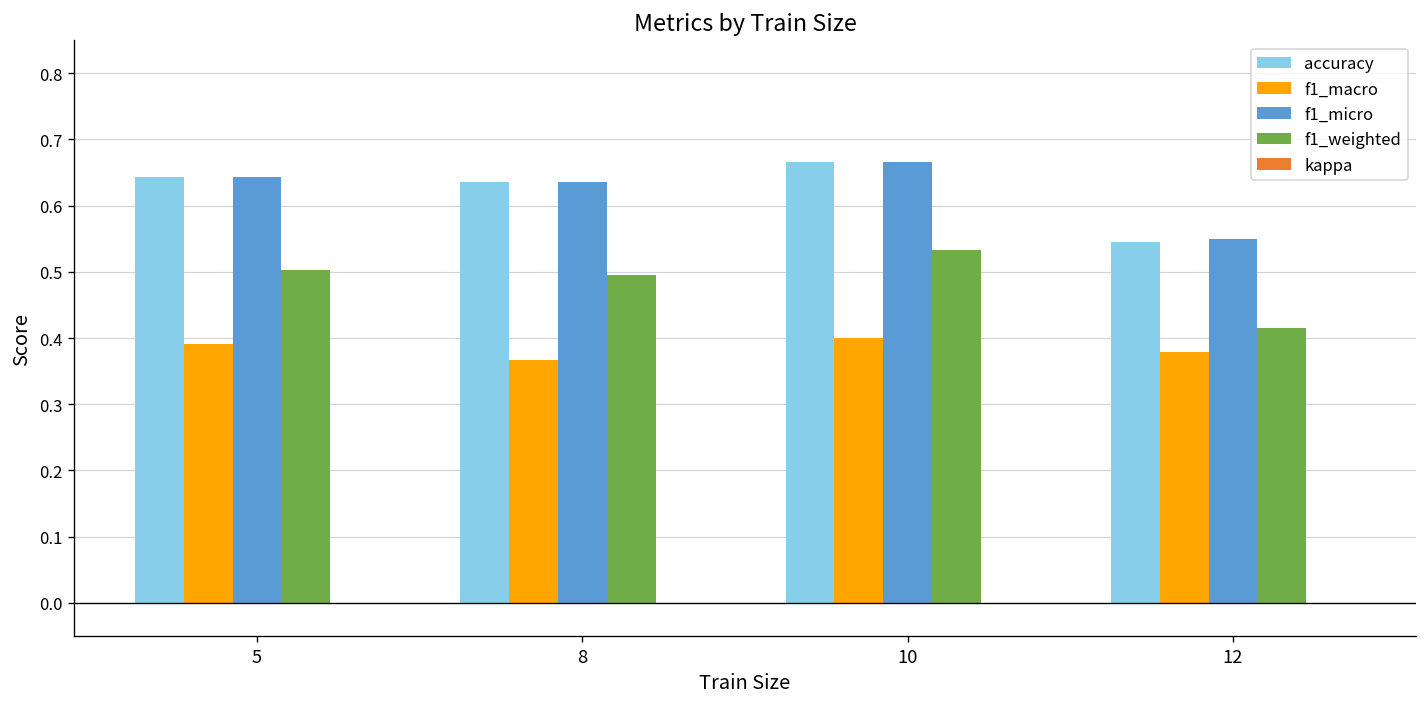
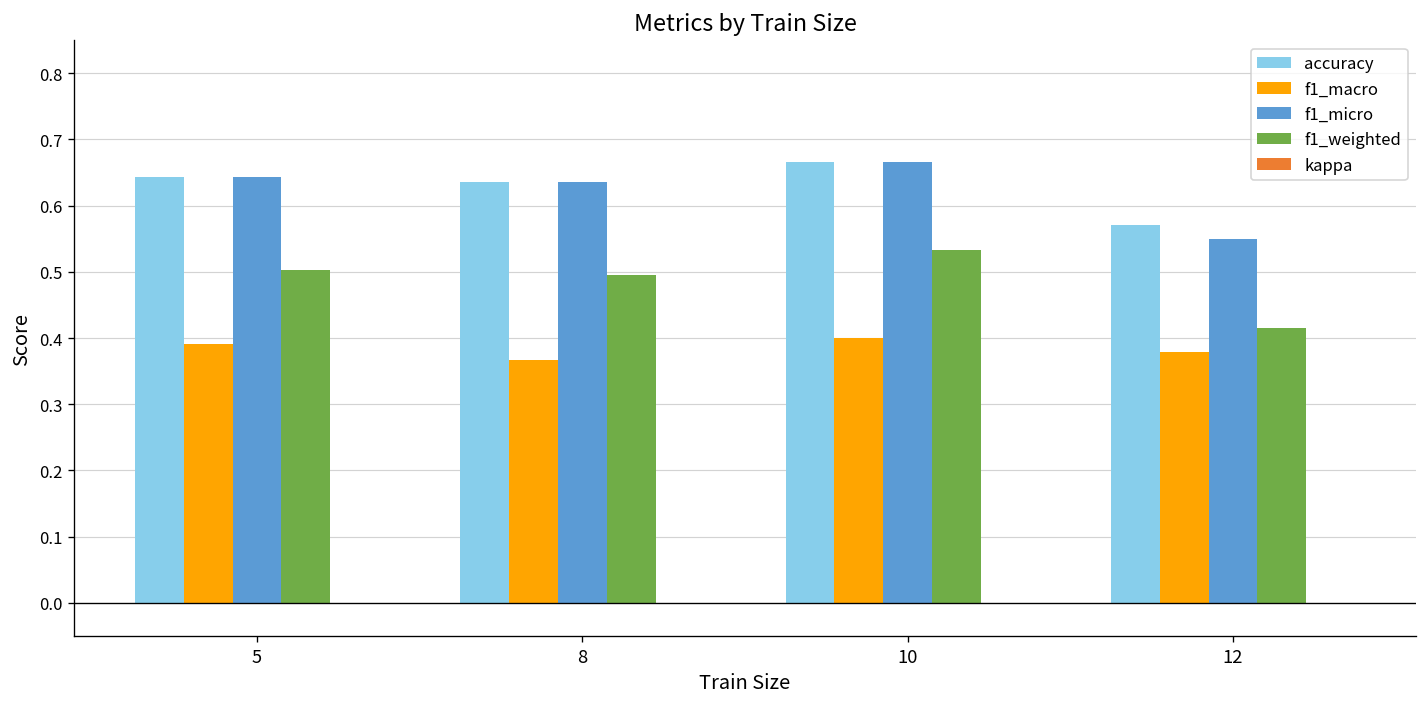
  {
    "accuracy": {
      "5": 0.64,
      "8": 0.64,
      "10": 0.67,
-     "12": 0.55
+     "12": 0.57
    },
    "f1_macro": {
      "5": 0.39,
      "8": 0.37,
      "10": 0.40,
      "12": 0.38
    },
    "f1_micro": {
      "5": 0.64,
      "8": 0.64,
      "10": 0.67,
      "12": 0.55
    },
    "f1_weighted": {
      "5": 0.50,
      "8": 0.49,
      "10": 0.53,
      "12": 0.42
    },
    "kappa": {
      "5": 0.00,
      "8": 0.00,
      "10": 0.00,
      "12": 0.00
    }
  }
